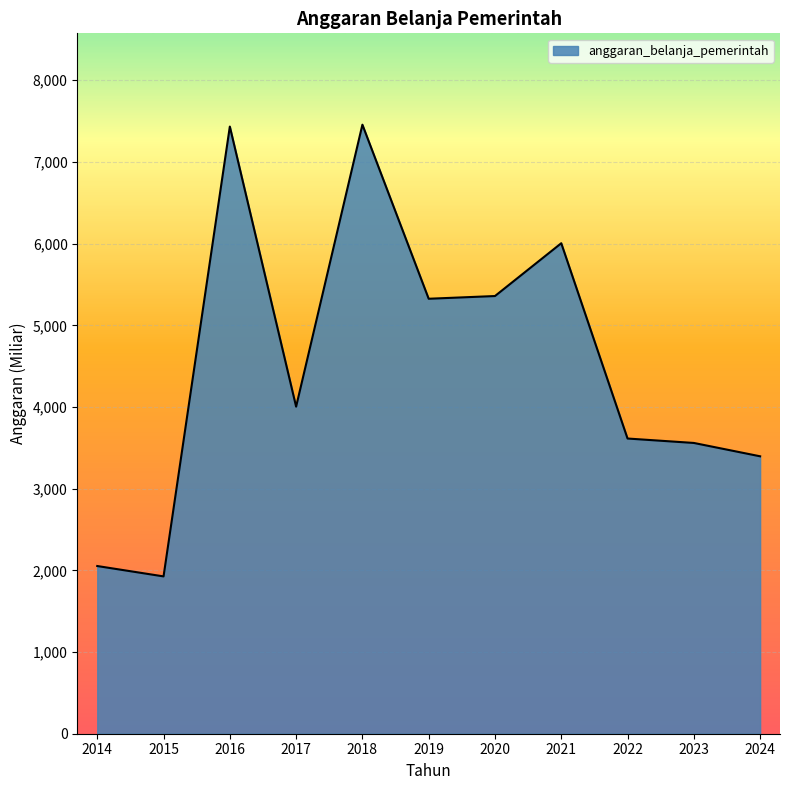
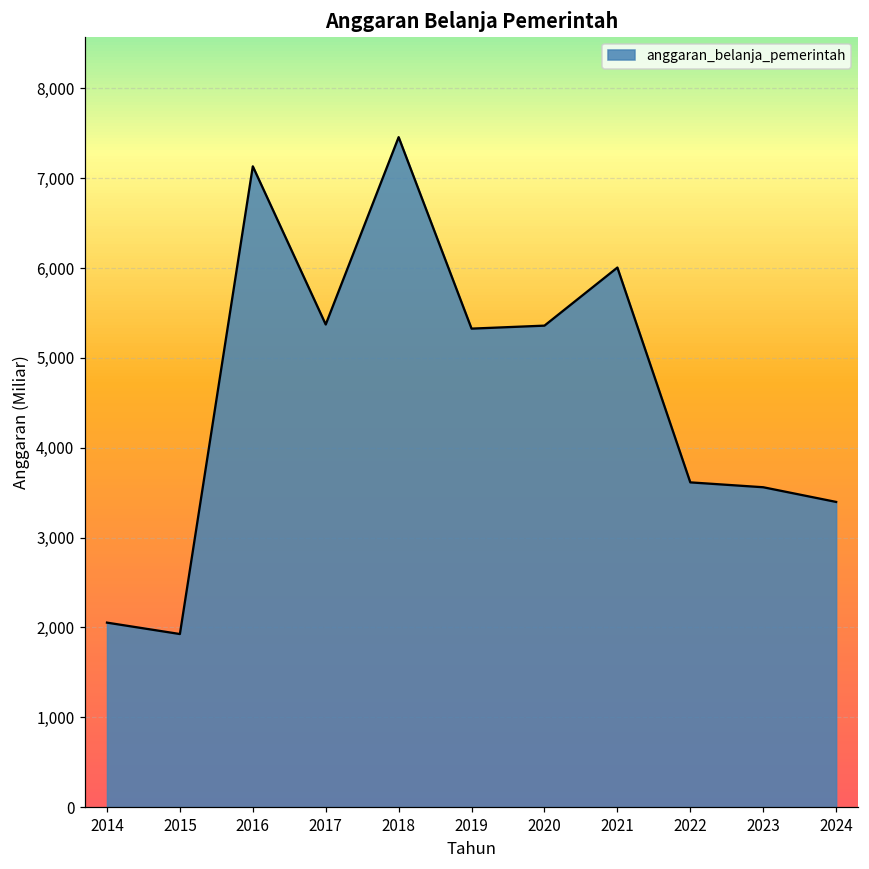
  {
    "2014": "2,100",
    "2015": "1,900",
-   "2016": "7,400",
-   "2017": "4,000",
+   "2016": "7,100",
+   "2017": "5,400",
    "2018": "7,500",
    "2019": "5,300",
    "2020": "5,400",
    "2021": "6,000",
    "2022": "3,600",
    "2023": "3,600",
    "2024": "3,400"
  }
